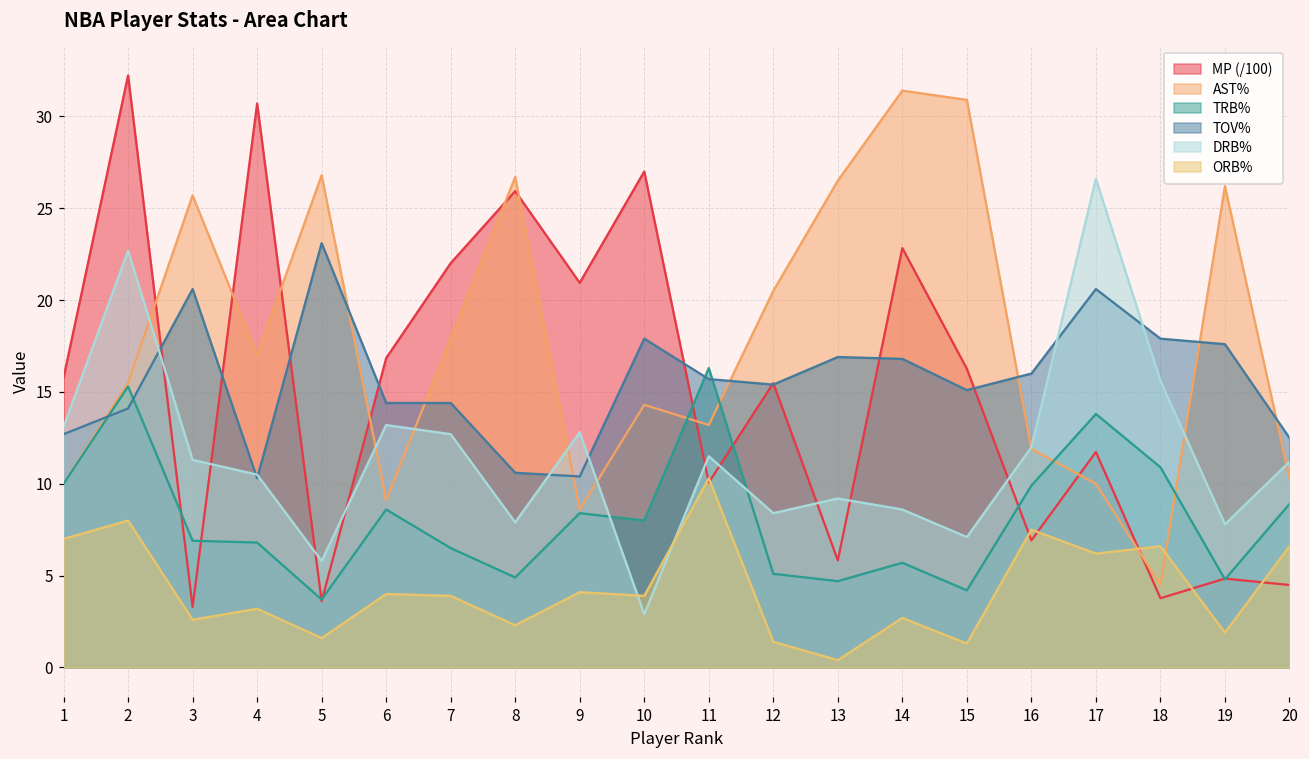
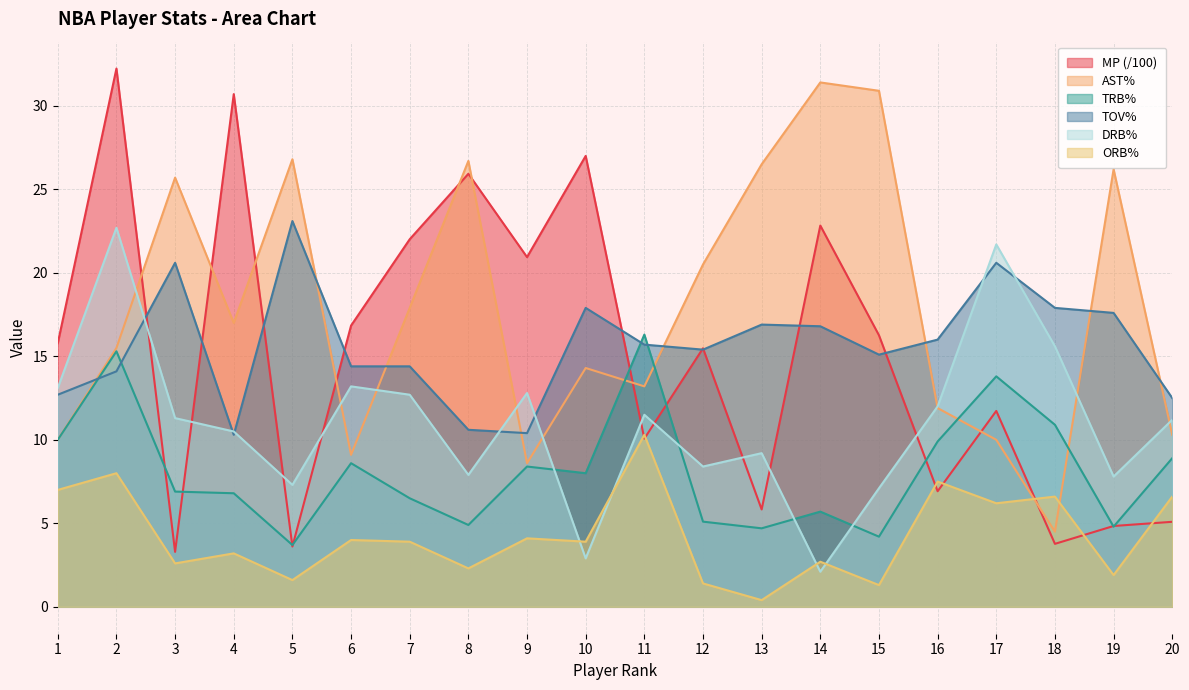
  {
    "MP (/100)": {
      "1": 15.8,
      "2": 32.2,
      "3": 3.3,
      "4": 30.7,
      "6": 16.8,
      "7": 22.0,
      "8": 25.9,
      "9": 20.9,
      "10": 27.0,
      "11": 10.1,
      "13": 5.8,
      "14": 22.8,
      "15": 16.3,
      "16": 6.9,
      "17": 11.7,
      "18": 3.8,
-     "20": 4.5
+     "20": 5.1
    },
    "DRB%": {
      "1": 13.1,
      "2": 22.7,
      "3": 11.3,
      "4": 10.5,
-     "5": 5.8,
+     "5": 7.3,
      "6": 13.2,
      "7": 12.7,
      "8": 7.9,
      "9": 12.8,
      "10": 2.9,
      "11": 11.5,
      "12": 8.4,
      "13": 9.2,
-     "14": 8.6,
+     "14": 2.1,
      "15": 7.1,
-     "17": 26.6,
+     "17": 21.7,
      "18": 15.6,
      "19": 7.8,
      "20": 11.2
    }
  }
